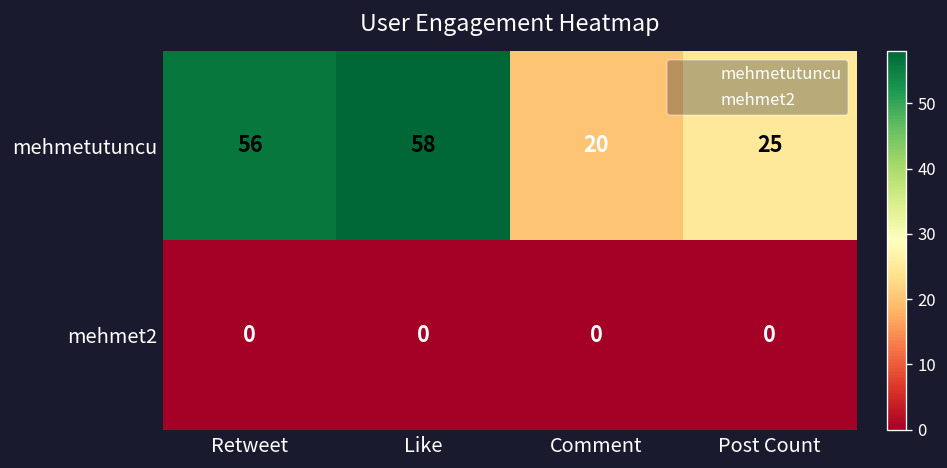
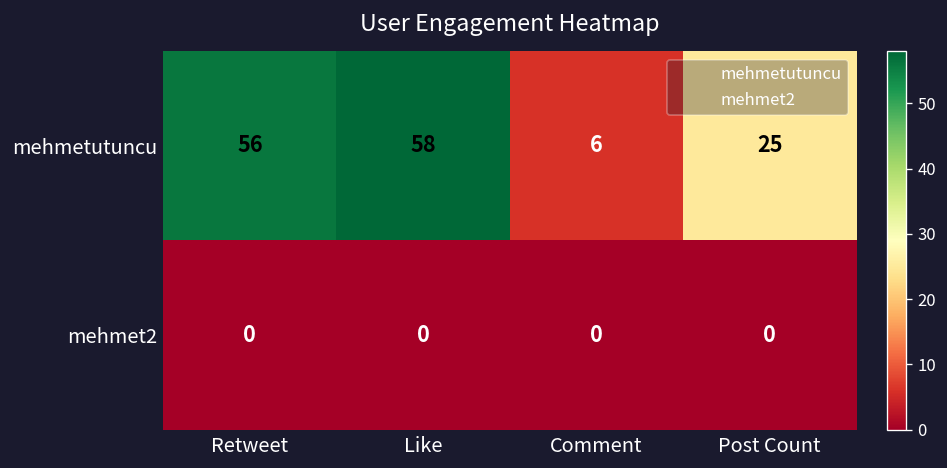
  {
    "mehmetutuncu": {
      "Retweet": 56,
      "Like": 58,
-     "Comment": 20,
+     "Comment": 6,
      "Post Count": 25
    },
    "mehmet2": {
      "Retweet": 0,
      "Like": 0,
      "Comment": 0,
      "Post Count": 0
    }
  }
